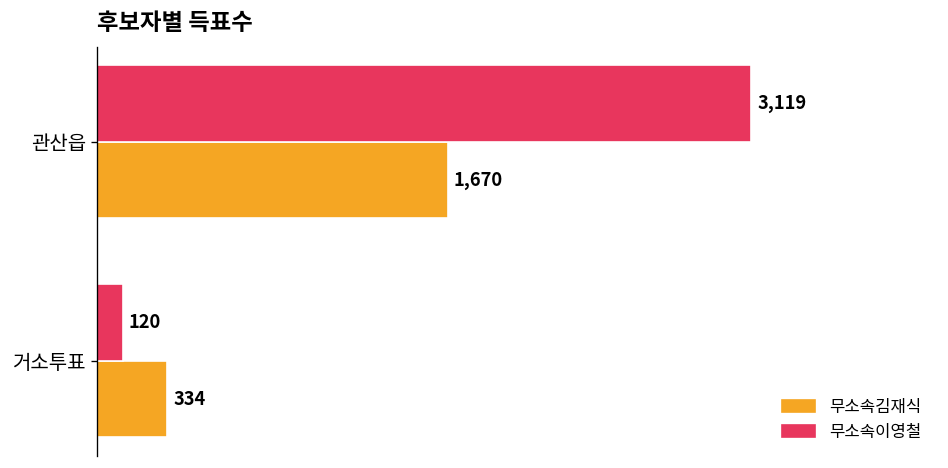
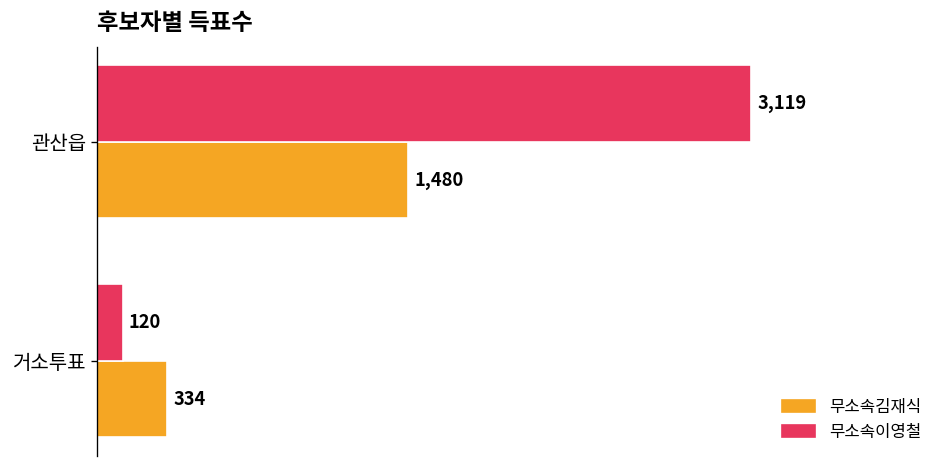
  {
    "무소속김재식": {
-     "관산읍": "1,670",
+     "관산읍": "1,480",
      "거소투표": "334"
    },
    "무소속이영철": {
      "관산읍": "3,119",
      "거소투표": "120"
    }
  }
